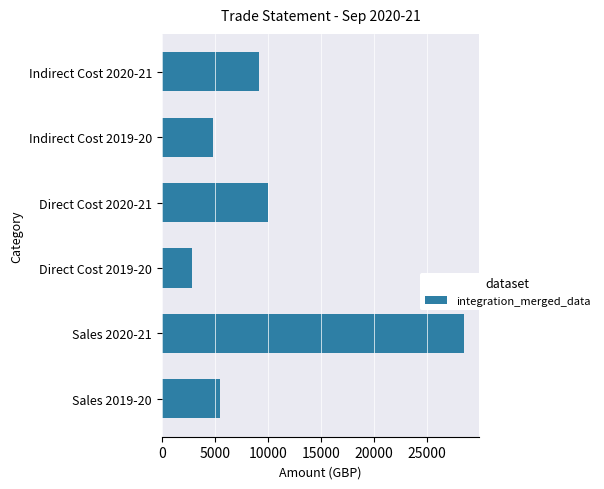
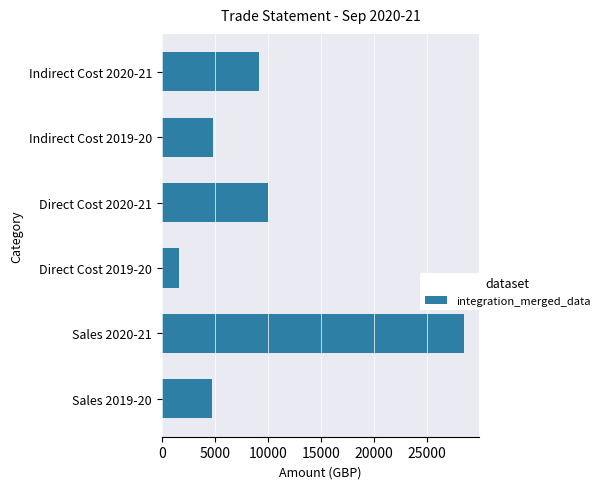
  {
    "Indirect Cost 2020-21": 9200,
    "Indirect Cost 2019-20": 4800,
    "Direct Cost 2020-21": 10000,
-   "Direct Cost 2019-20": 2800,
+   "Direct Cost 2019-20": 1600,
    "Sales 2020-21": 28500,
-   "Sales 2019-20": 5500
+   "Sales 2019-20": 4800
  }
